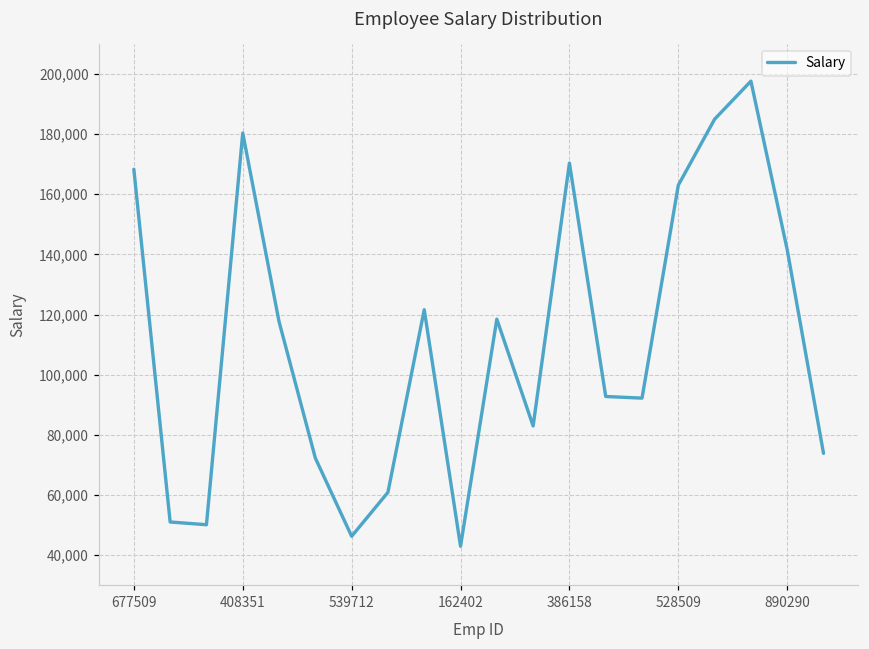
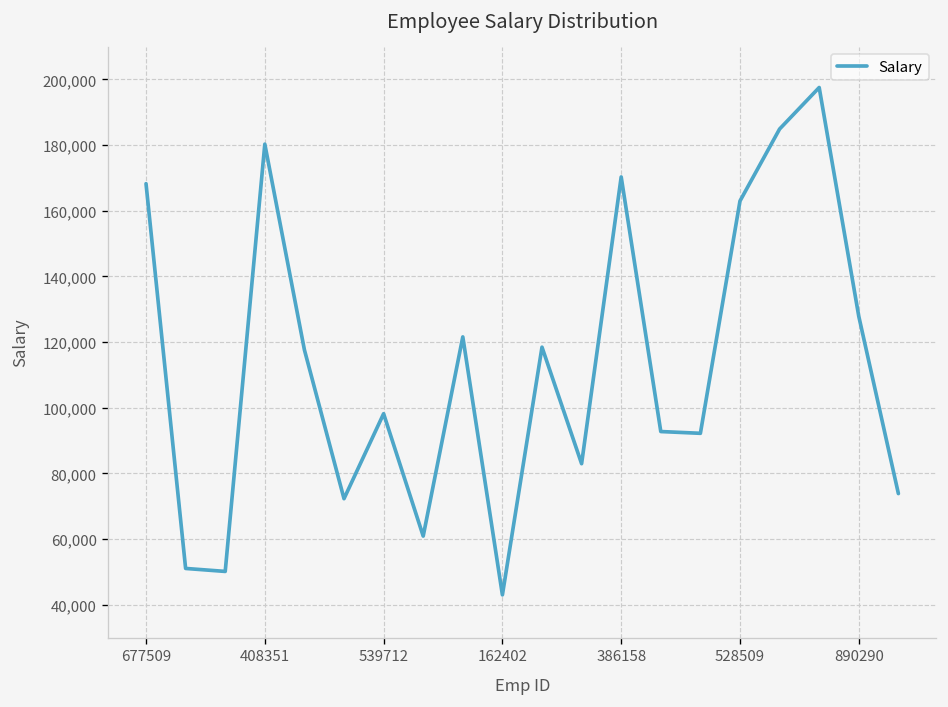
  {
    "677509": "168,000",
    "408351": "180,000",
-   "539712": "46,000",
+   "539712": "98,000",
    "162402": "43,000",
    "386158": "170,000",
    "528509": "163,000",
-   "890290": "142,000"
+   "890290": "128,000"
  }
